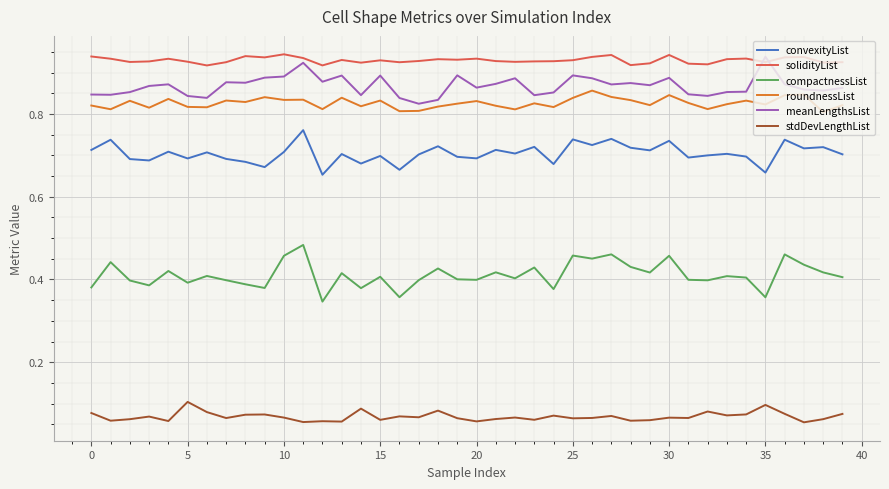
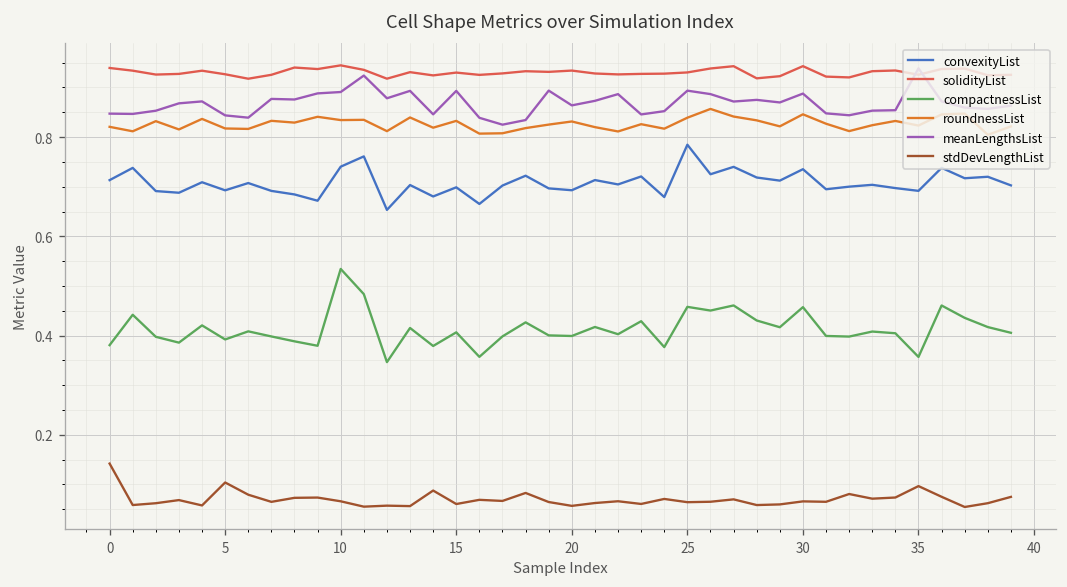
  {
    "convexityList": {
      "0": 0.71,
      "5": 0.69,
-     "10": 0.71,
+     "10": 0.74,
      "15": 0.70,
      "20": 0.69,
-     "25": 0.74,
+     "25": 0.78,
      "30": 0.74,
-     "35": 0.66
+     "35": 0.69
    },
    "compactnessList": {
      "0": 0.38,
      "5": 0.39,
-     "10": 0.46,
+     "10": 0.53,
      "15": 0.41,
      "20": 0.40,
      "25": 0.46,
      "30": 0.46,
      "35": 0.36
    },
    "meanLengthsList": {
      "0": 0.85,
      "5": 0.84,
      "10": 0.89,
      "15": 0.89,
      "20": 0.86,
      "25": 0.89,
      "30": 0.89
    },
    "stdDevLengthList": {
-     "0": 0.08,
+     "0": 0.14,
      "5": 0.10,
      "10": 0.07,
      "15": 0.06,
      "20": 0.06,
      "25": 0.06,
      "30": 0.07,
      "35": 0.10
    }
  }
